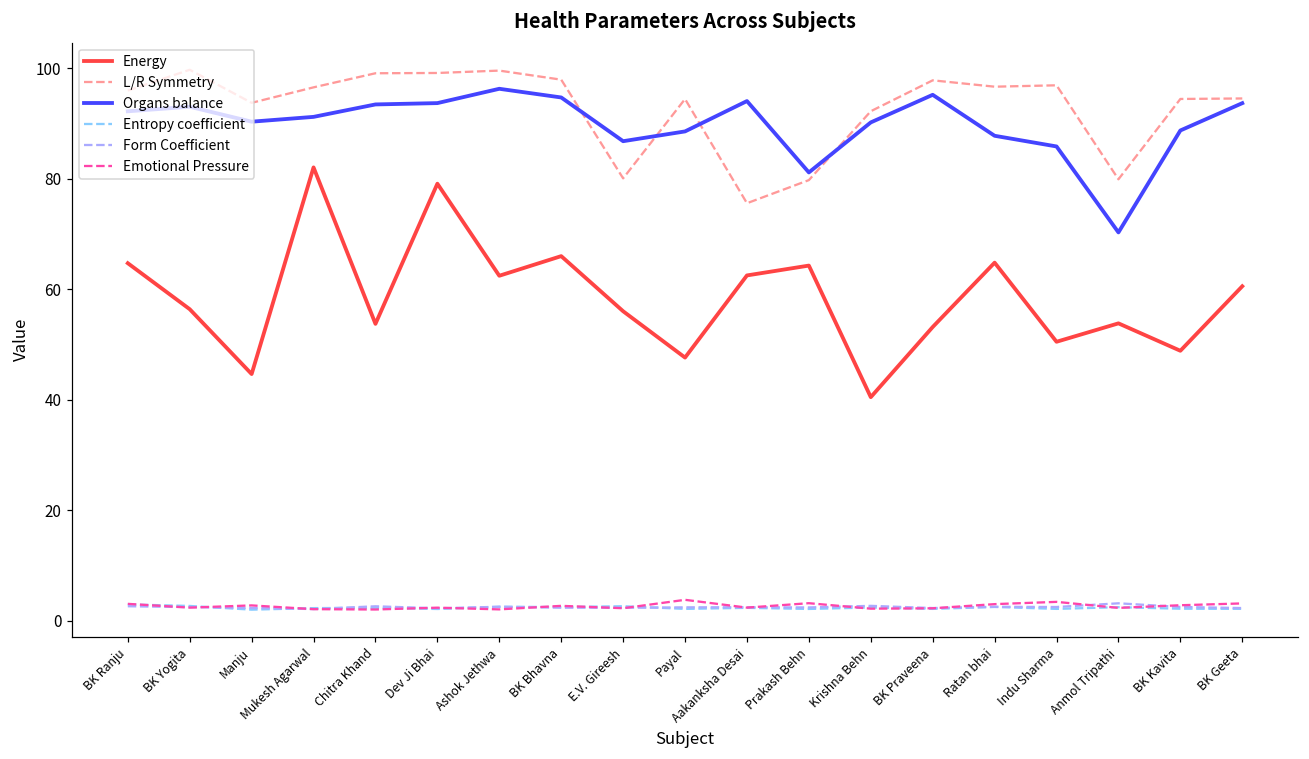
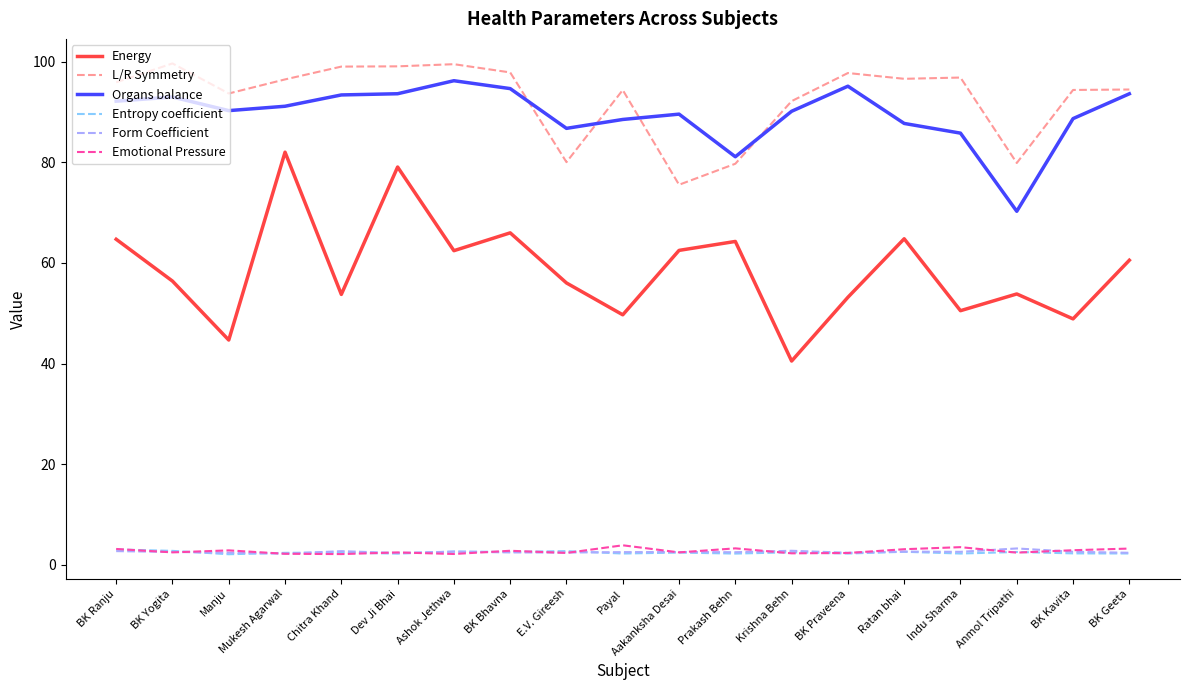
  {
    "Energy": {
      "BK Ranju": 65,
      "BK Yogita": 56,
      "Manju": 45,
      "Mukesh Agarwal": 82,
      "Chitra Khand": 54,
      "Dev Ji Bhai": 79,
      "Ashok Jethwa": 62,
      "BK Bhavna": 66,
      "E.V. Gireesh": 56,
-     "Payal": 48,
+     "Payal": 50,
      "Aakanksha Desai": 63,
      "Prakash Behn": 64,
      "Krishna Behn": 40,
      "BK Praveena": 53,
      "Ratan bhai": 65,
      "Indu Sharma": 51,
      "Anmol Tripathi": 54,
      "BK Kavita": 49,
      "BK Geeta": 61
    },
    "L/R Symmetry": {
      "Mukesh Agarwal": 97,
      "Chitra Khand": 99,
      "Dev Ji Bhai": 99,
      "Ashok Jethwa": 100,
      "BK Bhavna": 98,
      "E.V. Gireesh": 80,
      "Payal": 94,
      "Aakanksha Desai": 76,
      "Prakash Behn": 80,
      "Krishna Behn": 92,
      "BK Praveena": 98,
      "Ratan bhai": 97,
      "Indu Sharma": 97,
      "Anmol Tripathi": 80,
      "BK Kavita": 94,
      "BK Geeta": 95
    },
    "Organs balance": {
      "Mukesh Agarwal": 91,
      "Chitra Khand": 93,
      "Dev Ji Bhai": 94,
      "Ashok Jethwa": 96,
      "BK Bhavna": 95,
      "E.V. Gireesh": 87,
      "Payal": 89,
-     "Aakanksha Desai": 94,
+     "Aakanksha Desai": 90,
      "Prakash Behn": 81,
      "Krishna Behn": 90,
      "BK Praveena": 95,
      "Ratan bhai": 88,
      "Indu Sharma": 86,
      "Anmol Tripathi": 70,
      "BK Kavita": 89,
      "BK Geeta": 94
    },
    "Emotional Pressure": {
      "Payal": 4,
      "Prakash Behn": 3,
      "Indu Sharma": 3,
      "BK Geeta": 3
    }
  }
